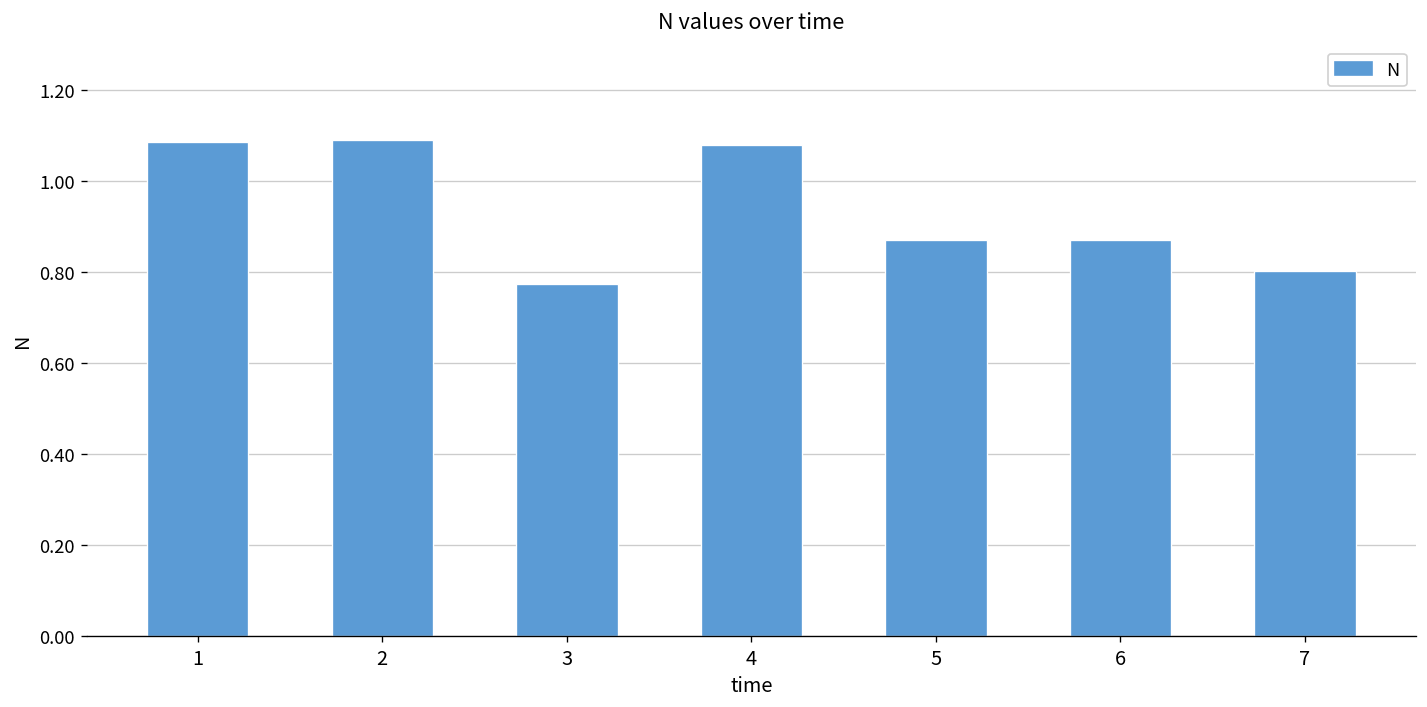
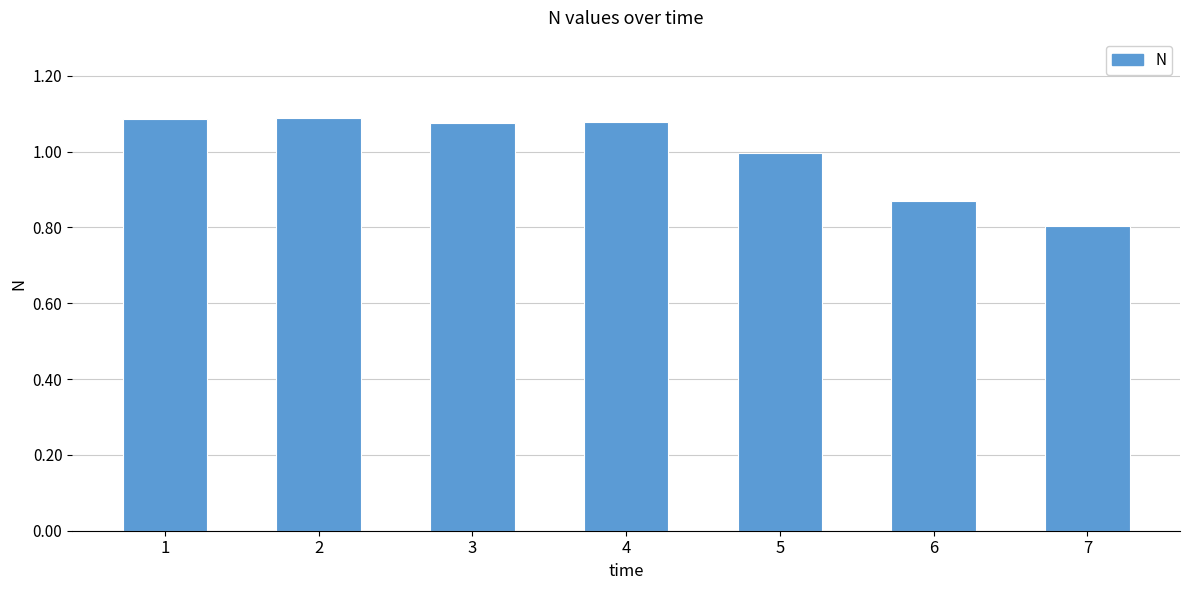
  {
    "1": 1.09,
    "2": 1.09,
-   "3": 0.77,
+   "3": 1.08,
    "4": 1.08,
-   "5": 0.87,
+   "5": 1.00,
    "6": 0.87,
    "7": 0.80
  }
